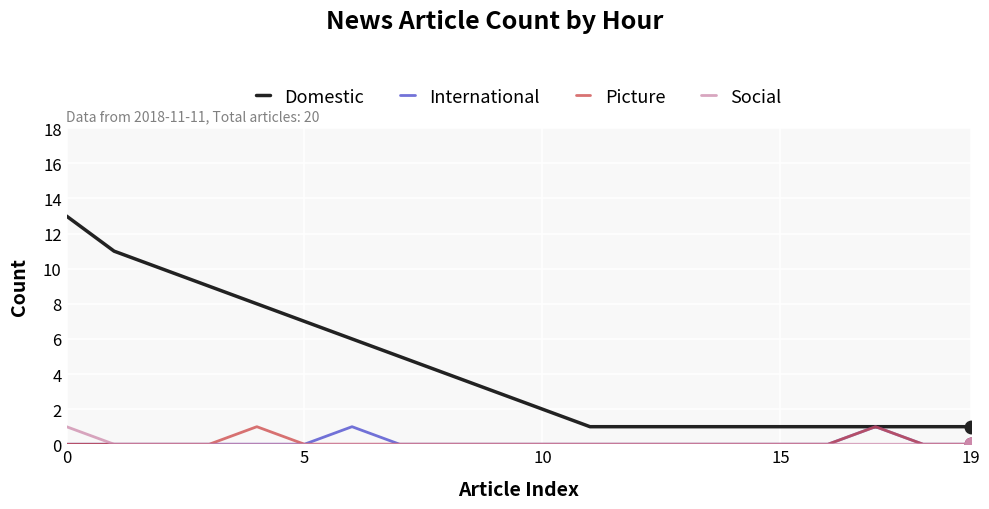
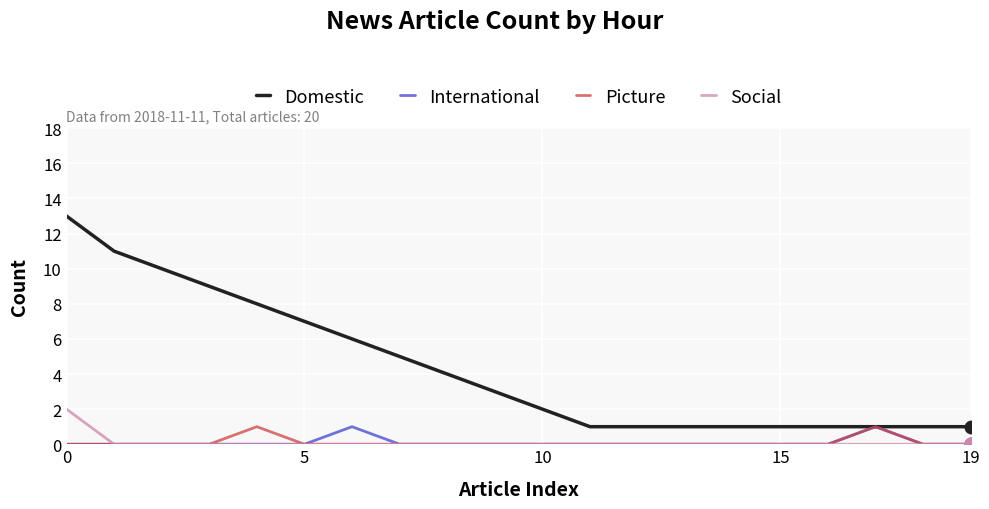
  {
    "Social": {
-     "0": 1
+     "0": 2
    }
  }
